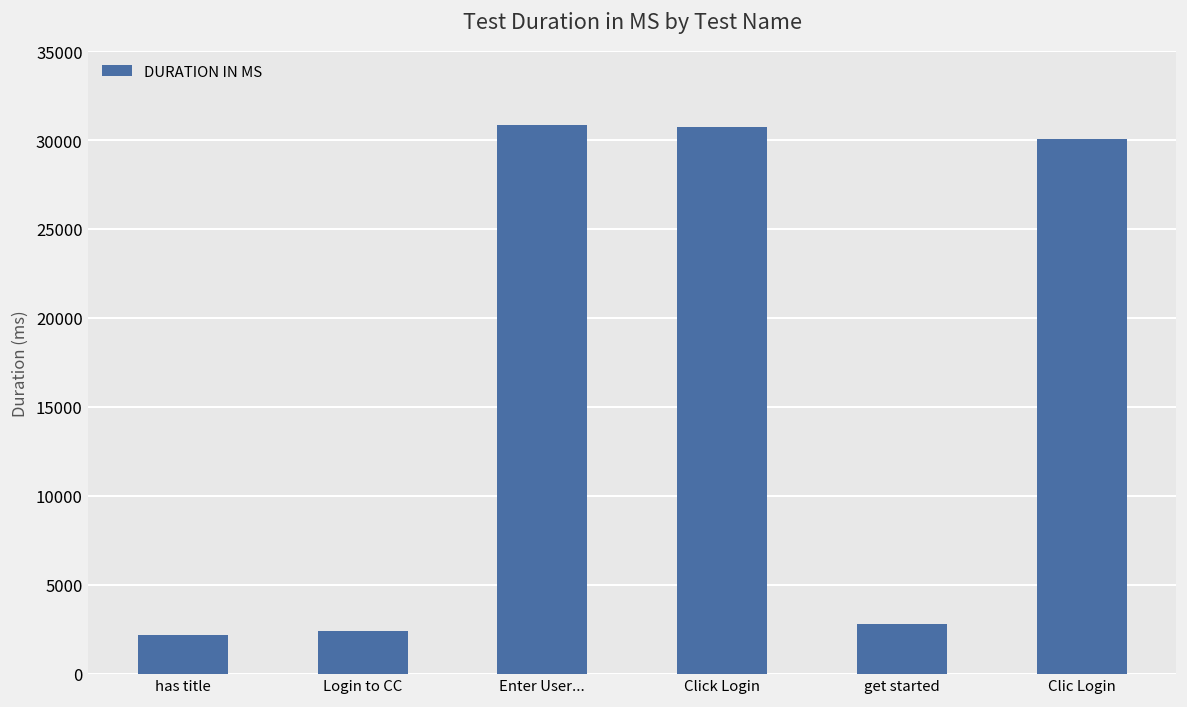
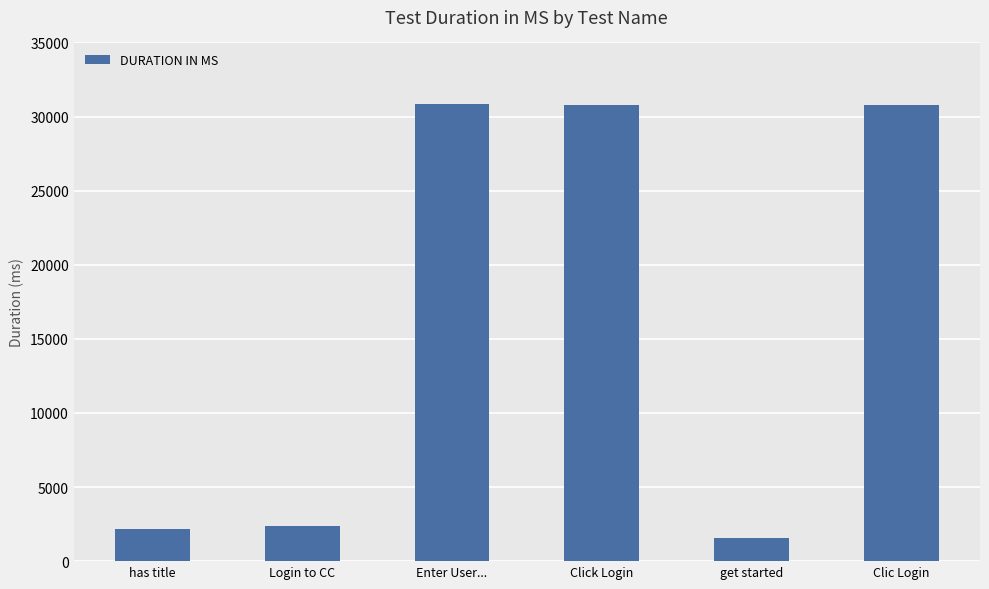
  {
    "has title": 2100,
    "Login to CC": 2400,
    "Enter User...": 30900,
    "Click Login": 30800,
-   "get started": 2800,
-   "Clic Login": 30100
+   "get started": 1600,
+   "Clic Login": 30800
  }
